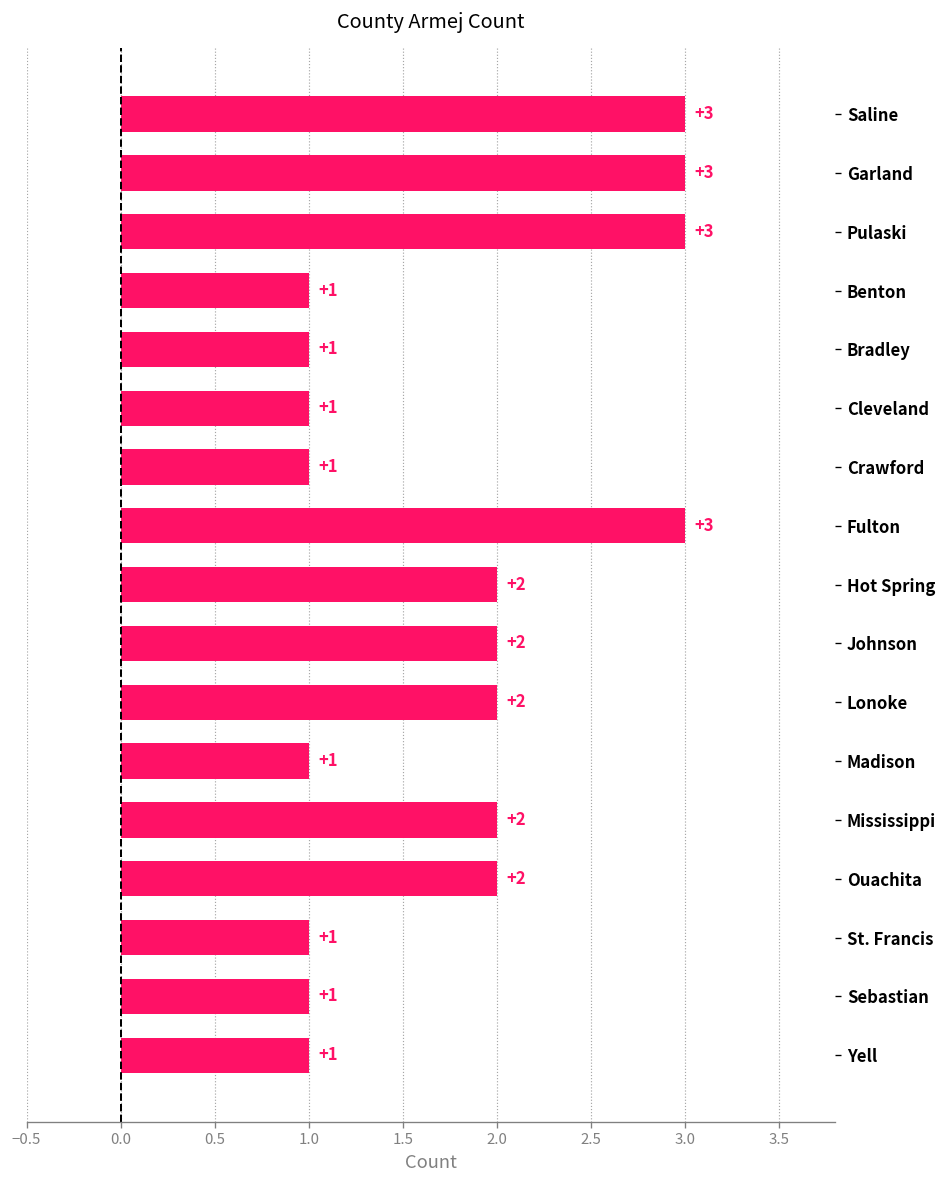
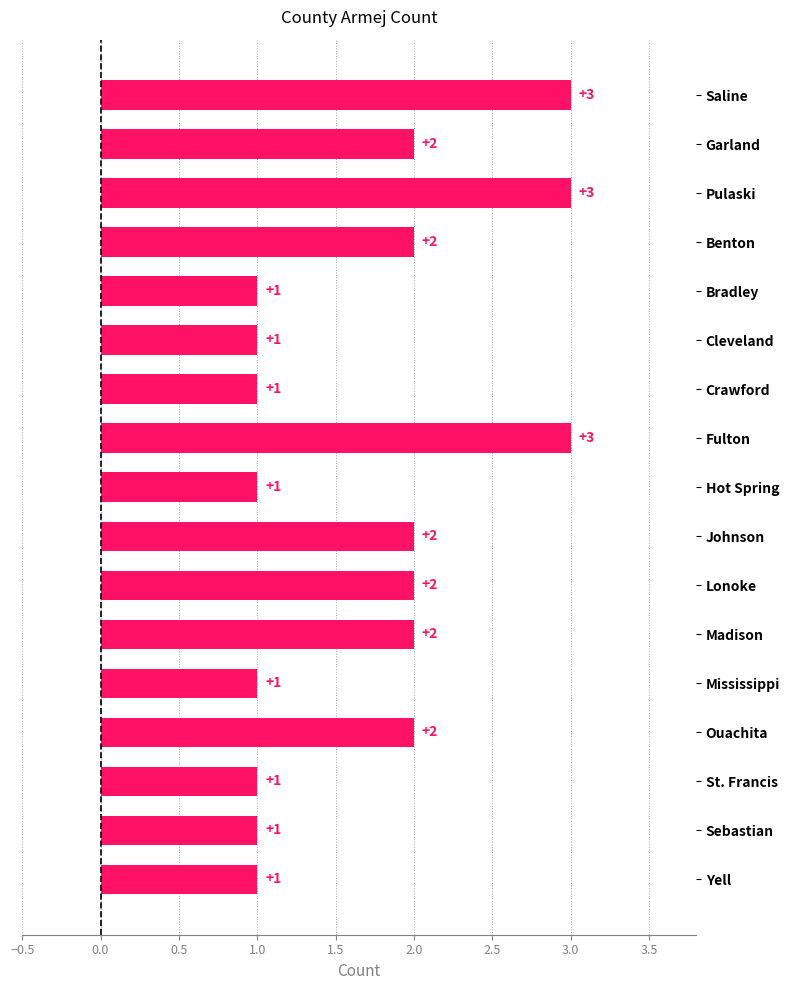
  {
    "Saline": "+3",
-   "Garland": "+3",
+   "Garland": "+2",
    "Pulaski": "+3",
-   "Benton": "+1",
+   "Benton": "+2",
    "Bradley": "+1",
    "Cleveland": "+1",
    "Crawford": "+1",
    "Fulton": "+3",
-   "Hot Spring": "+2",
+   "Hot Spring": "+1",
    "Johnson": "+2",
    "Lonoke": "+2",
-   "Madison": "+1",
-   "Mississippi": "+2",
+   "Madison": "+2",
+   "Mississippi": "+1",
    "Ouachita": "+2",
    "St. Francis": "+1",
    "Sebastian": "+1",
    "Yell": "+1"
  }
